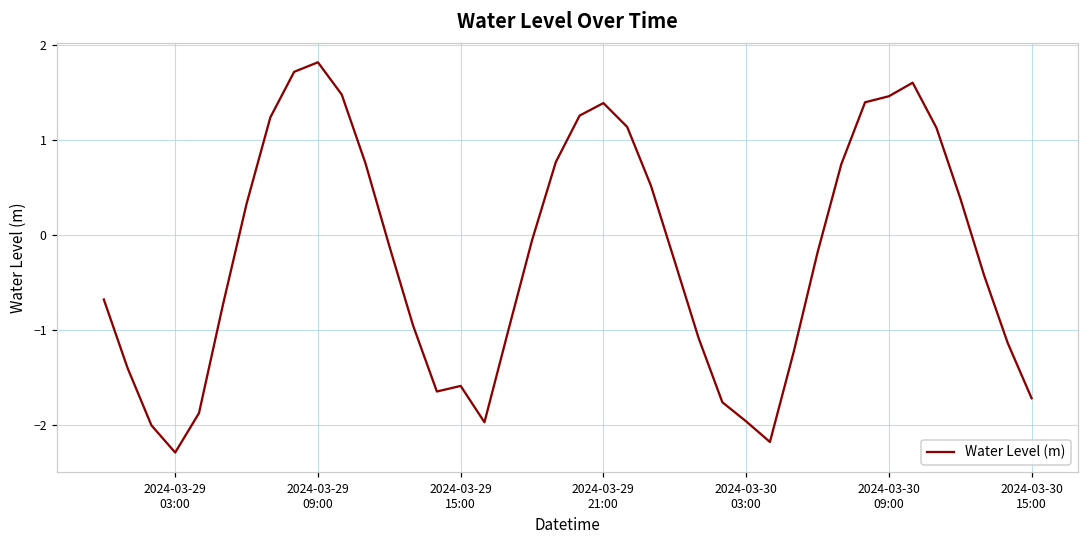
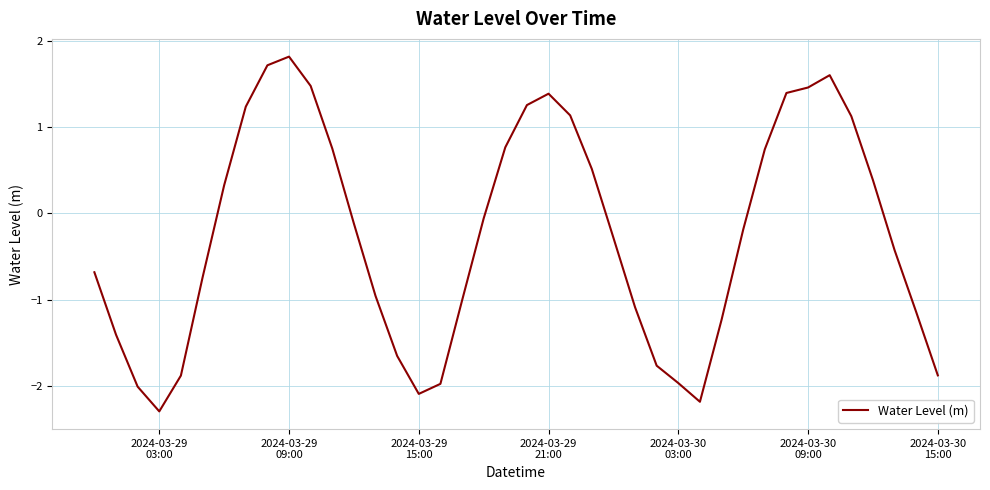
  {
    "2024-03-29 03:00": -2.3,
    "2024-03-29 09:00": 1.8,
-   "2024-03-29 15:00": -1.6,
+   "2024-03-29 15:00": -2.1,
    "2024-03-29 21:00": 1.4,
    "2024-03-30 03:00": -2.0,
    "2024-03-30 09:00": 1.5,
-   "2024-03-30 15:00": -1.7
+   "2024-03-30 15:00": -1.9
  }
